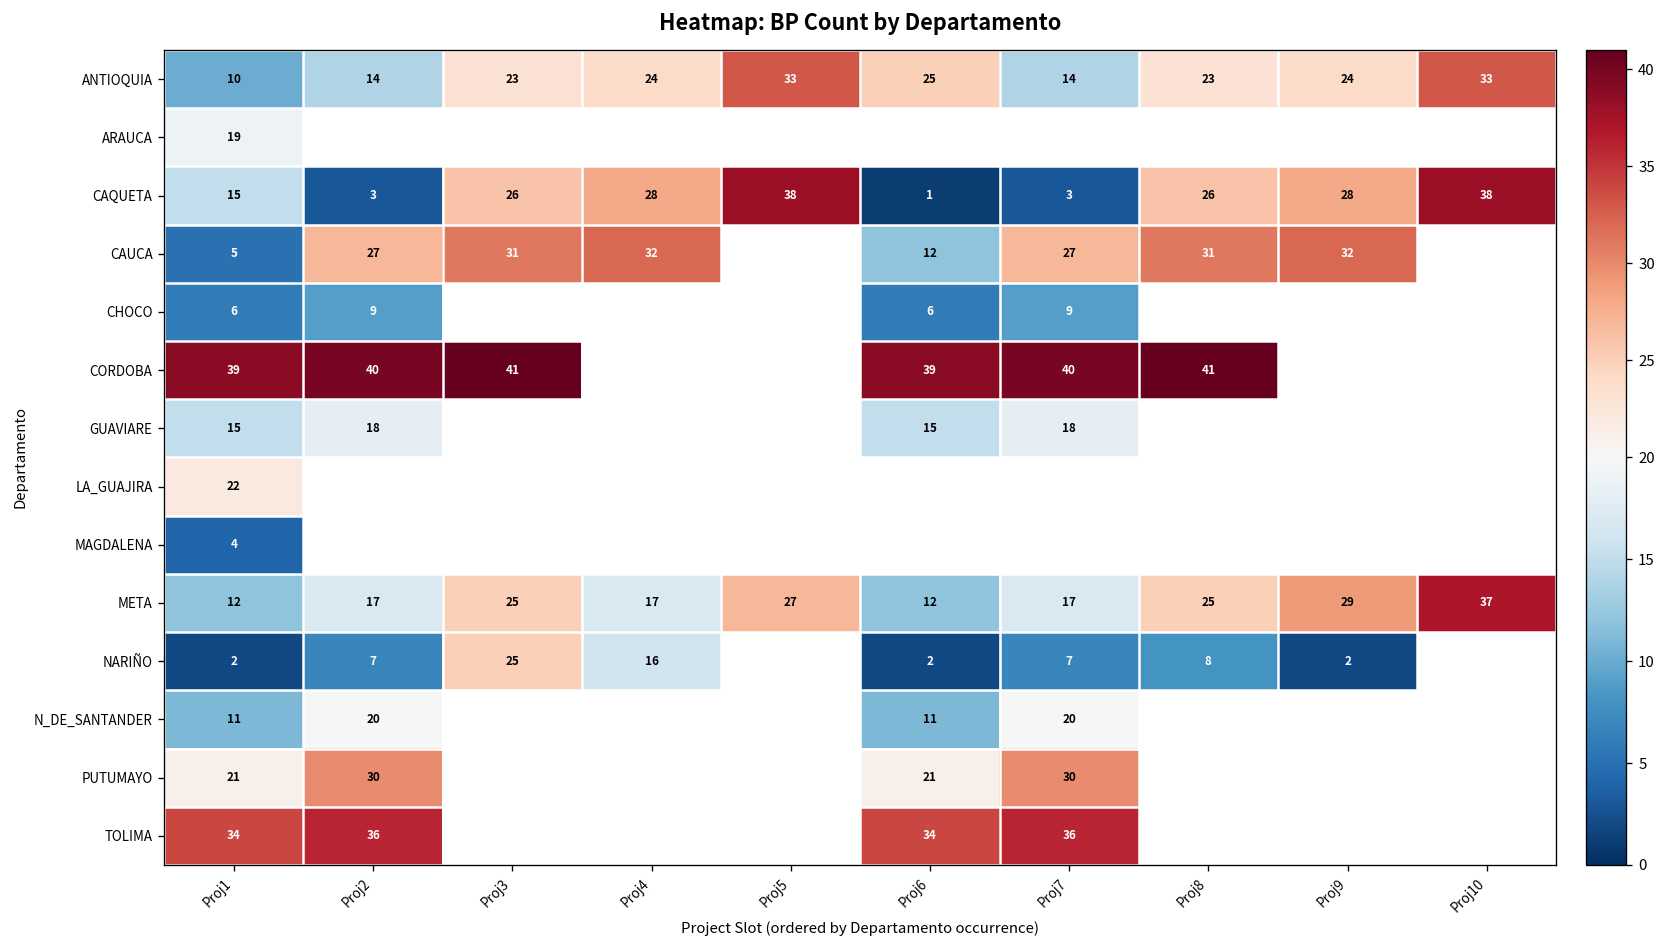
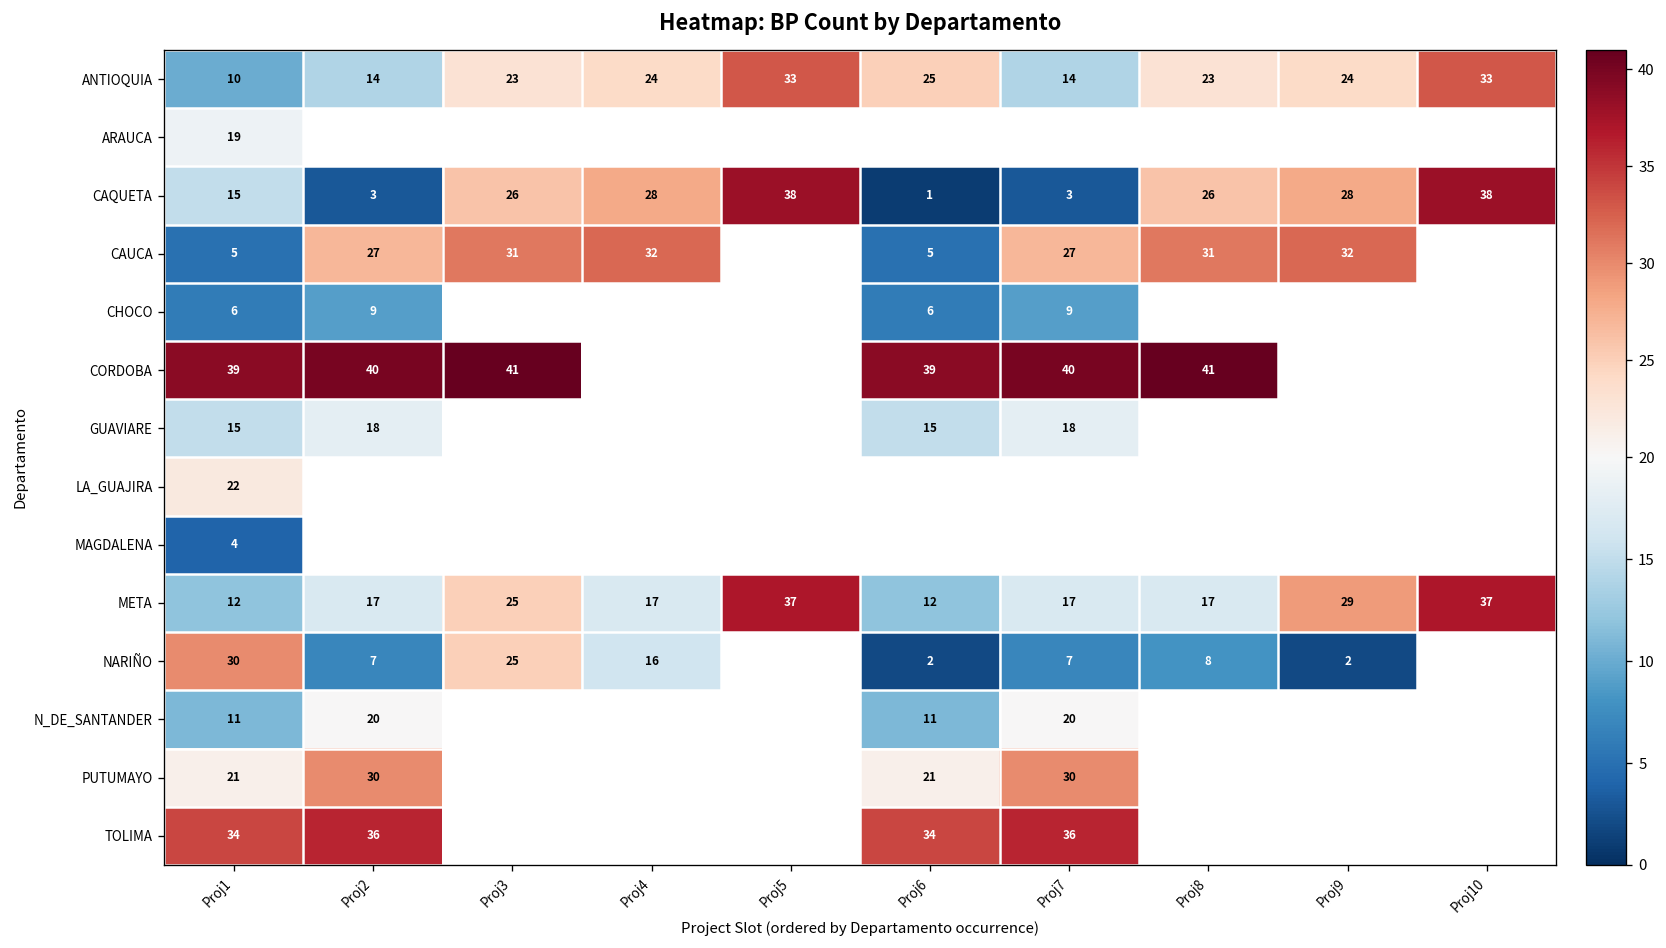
  {
    "ANTIOQUIA": {
      "Proj1": 10,
      "Proj2": 14,
      "Proj3": 23,
      "Proj4": 24,
      "Proj5": 33,
      "Proj6": 25,
      "Proj7": 14,
      "Proj8": 23,
      "Proj9": 24,
      "Proj10": 33
    },
    "ARAUCA": {
      "Proj1": 19
    },
    "CAQUETA": {
      "Proj1": 15,
      "Proj2": 3,
      "Proj3": 26,
      "Proj4": 28,
      "Proj5": 38,
      "Proj6": 1,
      "Proj7": 3,
      "Proj8": 26,
      "Proj9": 28,
      "Proj10": 38
    },
    "CAUCA": {
      "Proj1": 5,
      "Proj2": 27,
      "Proj3": 31,
      "Proj4": 32,
-     "Proj6": 12,
+     "Proj6": 5,
      "Proj7": 27,
      "Proj8": 31,
      "Proj9": 32
    },
    "CHOCO": {
      "Proj1": 6,
      "Proj2": 9,
      "Proj6": 6,
      "Proj7": 9
    },
    "CORDOBA": {
      "Proj1": 39,
      "Proj2": 40,
      "Proj3": 41,
      "Proj6": 39,
      "Proj7": 40,
      "Proj8": 41
    },
    "GUAVIARE": {
      "Proj1": 15,
      "Proj2": 18,
      "Proj6": 15,
      "Proj7": 18
    },
    "LA_GUAJIRA": {
      "Proj1": 22
    },
    "MAGDALENA": {
      "Proj1": 4
    },
    "META": {
      "Proj1": 12,
      "Proj2": 17,
      "Proj3": 25,
      "Proj4": 17,
-     "Proj5": 27,
+     "Proj5": 37,
      "Proj6": 12,
      "Proj7": 17,
-     "Proj8": 25,
+     "Proj8": 17,
      "Proj9": 29,
      "Proj10": 37
    },
    "NARIÑO": {
-     "Proj1": 2,
+     "Proj1": 30,
      "Proj2": 7,
      "Proj3": 25,
      "Proj4": 16,
      "Proj6": 2,
      "Proj7": 7,
      "Proj8": 8,
      "Proj9": 2
    },
    "N_DE_SANTANDER": {
      "Proj1": 11,
      "Proj2": 20,
      "Proj6": 11,
      "Proj7": 20
    },
    "PUTUMAYO": {
      "Proj1": 21,
      "Proj2": 30,
      "Proj6": 21,
      "Proj7": 30
    },
    "TOLIMA": {
      "Proj1": 34,
      "Proj2": 36,
      "Proj6": 34,
      "Proj7": 36
    }
  }
